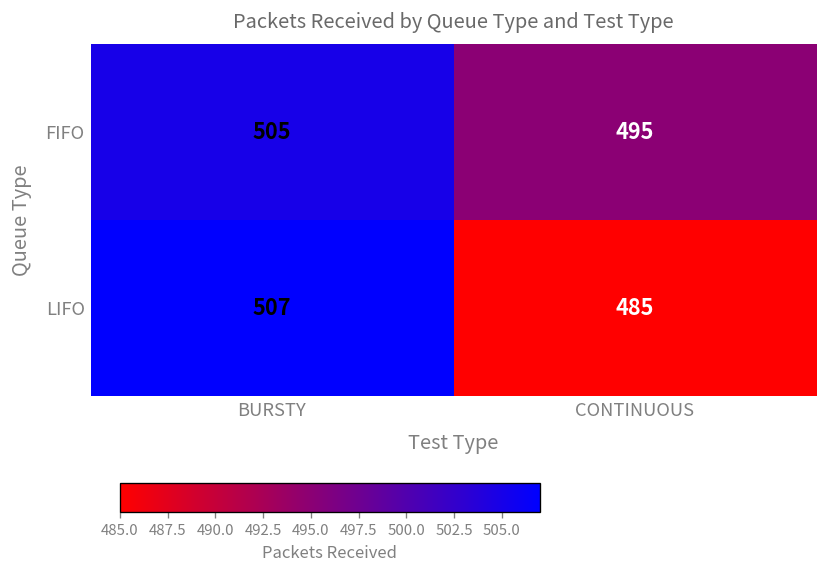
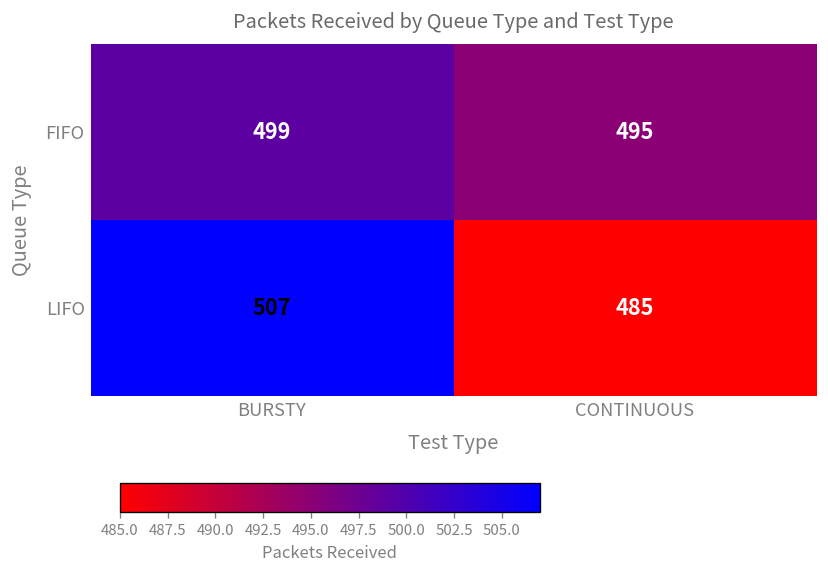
  {
    "FIFO": {
-     "BURSTY": 505,
+     "BURSTY": 499,
      "CONTINUOUS": 495
    },
    "LIFO": {
      "BURSTY": 507,
      "CONTINUOUS": 485
    }
  }
